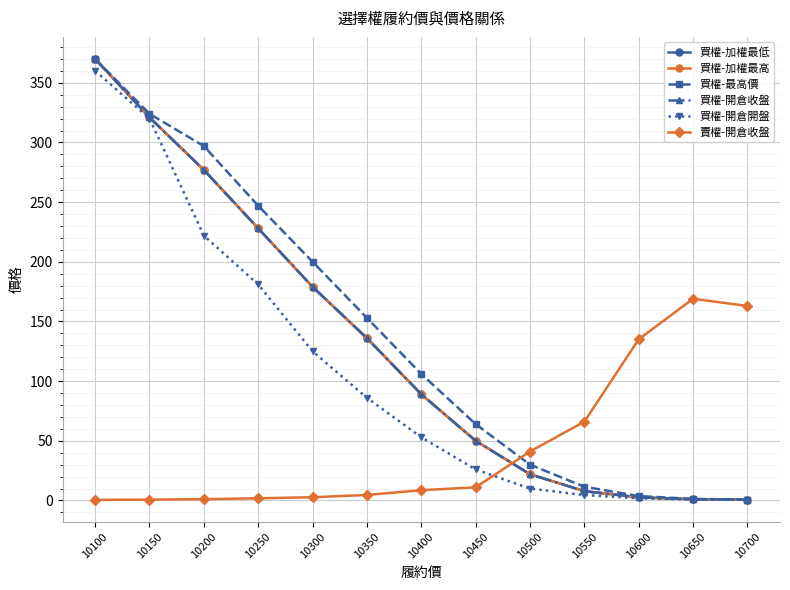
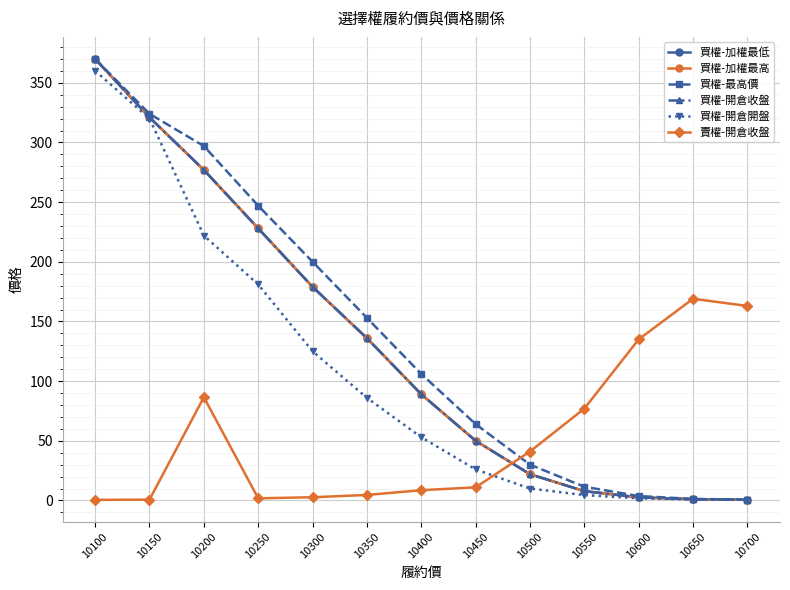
  {
    "賣權-開倉收盤": {
      "10100": 1,
      "10150": 1,
-     "10200": 1,
+     "10200": 87,
      "10250": 2,
      "10300": 3,
      "10350": 5,
      "10400": 9,
      "10450": 11,
      "10500": 41,
-     "10550": 66,
+     "10550": 77,
      "10600": 135,
      "10650": 169,
      "10700": 163
    }
  }
